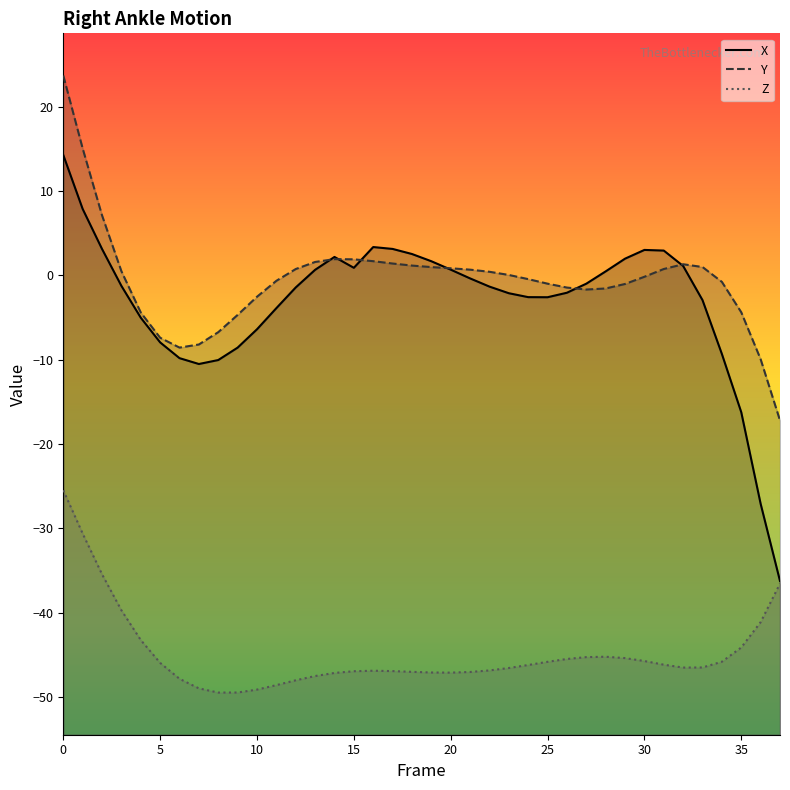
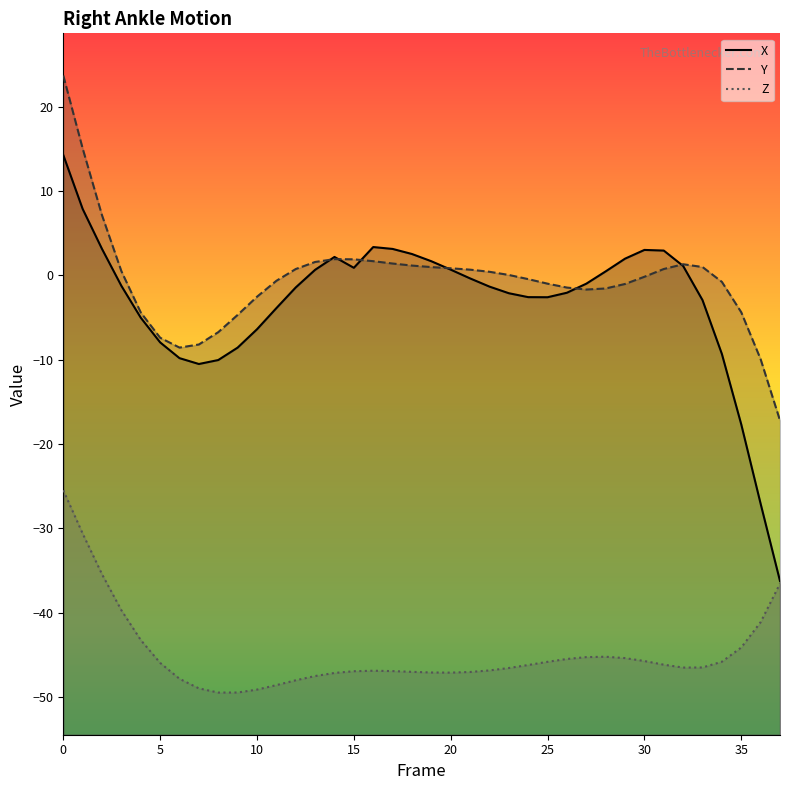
  {
    "X": {
      "0": 14,
      "5": -8,
      "10": -6,
      "15": 1,
      "25": -3,
      "30": 3,
-     "35": -16
+     "35": -18
    }
  }
